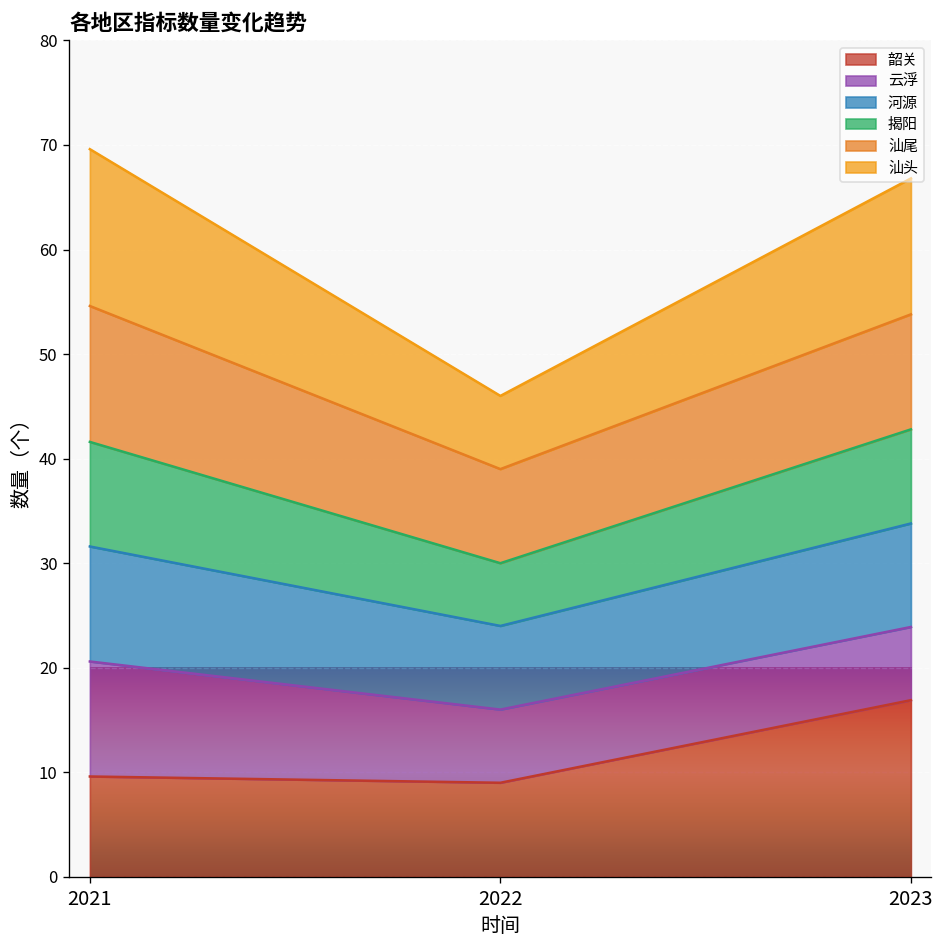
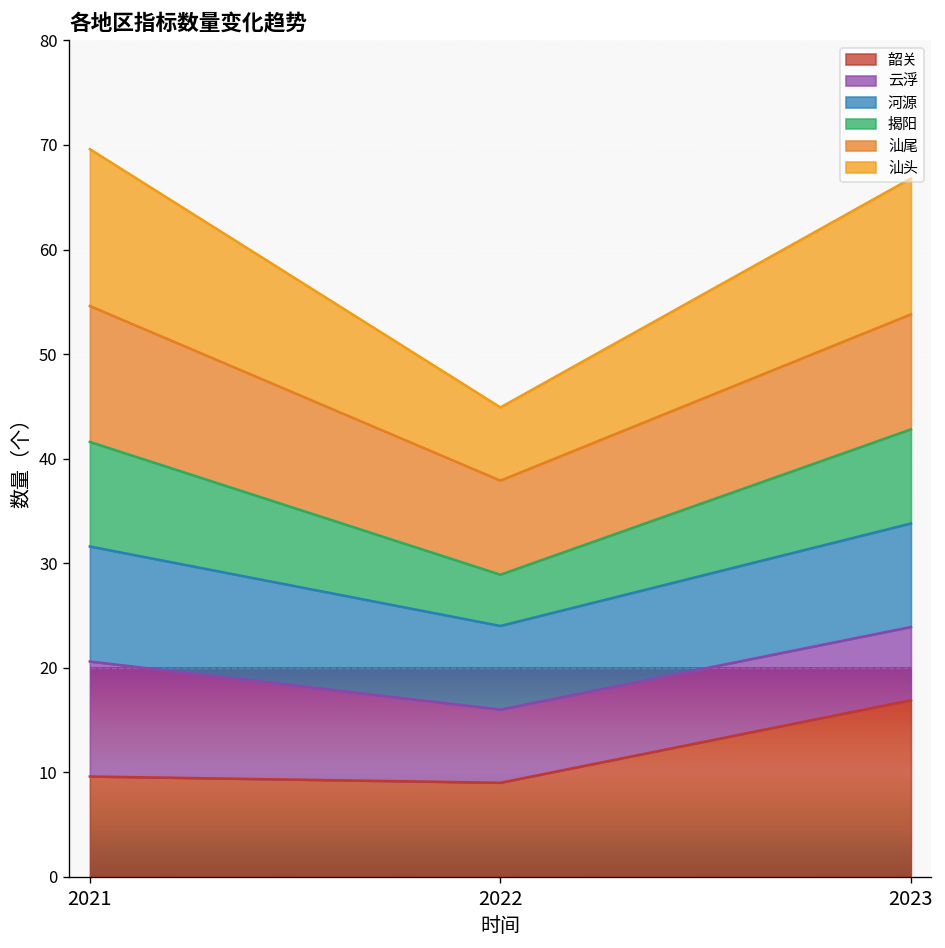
  {
    "韶关": {
      "2021": 10,
      "2022": 9,
      "2023": 17
    },
    "云浮": {
      "2021": 11,
      "2022": 7,
      "2023": 7
    },
    "河源": {
      "2021": 11,
      "2022": 8,
      "2023": 10
    },
    "揭阳": {
      "2021": 10,
-     "2022": 6,
+     "2022": 5,
      "2023": 9
    }
  }
